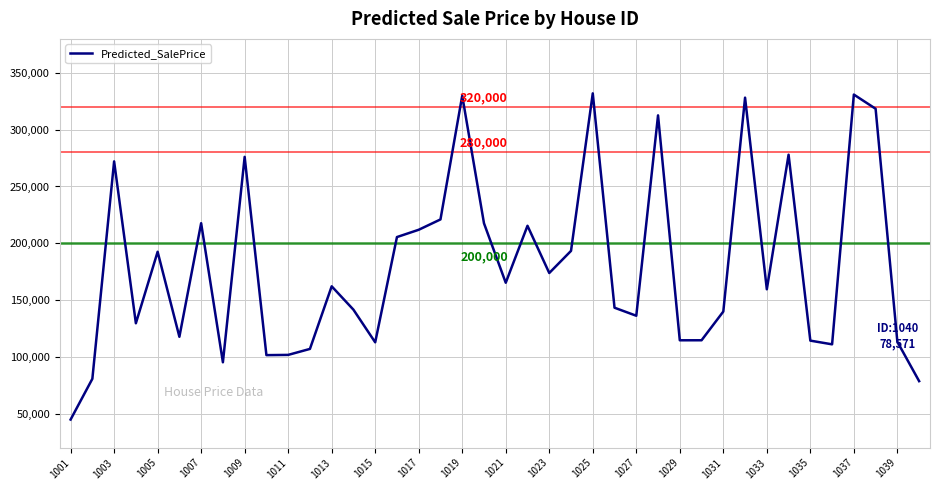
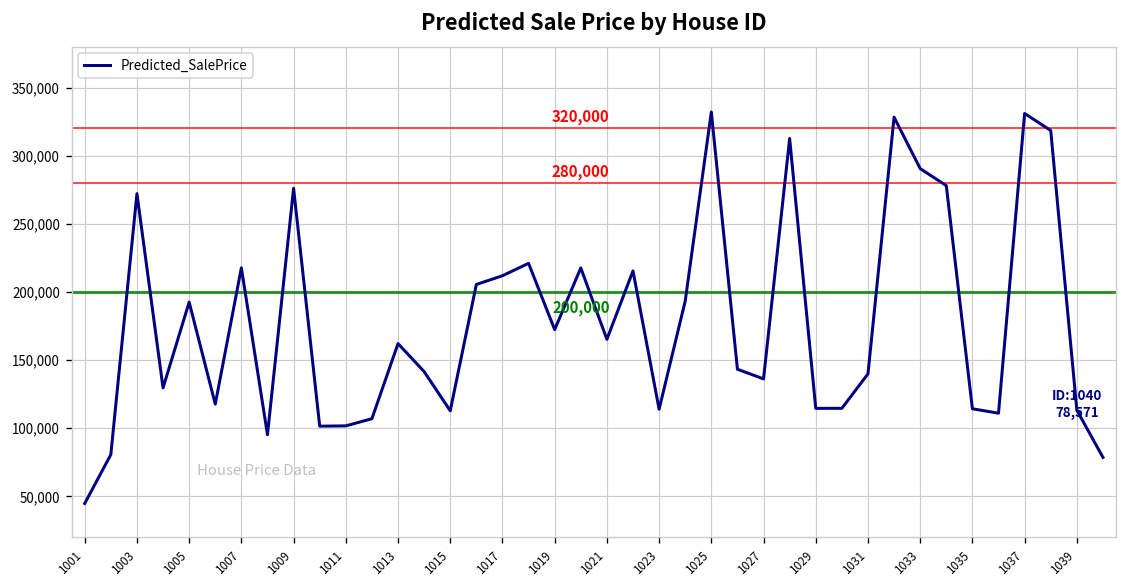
  {
    "1001": "45,000",
    "1003": "272,000",
    "1005": "193,000",
    "1007": "218,000",
    "1009": "276,000",
    "1011": "102,000",
    "1013": "162,000",
    "1015": "113,000",
    "1017": "212,000",
-   "1019": "330,000",
+   "1019": "172,000",
    "1021": "165,000",
-   "1023": "174,000",
+   "1023": "114,000",
    "1025": "332,000",
    "1027": "136,000",
    "1029": "115,000",
    "1031": "140,000",
-   "1033": "159,000",
+   "1033": "291,000",
    "1035": "114,000",
    "1037": "331,000"
  }
